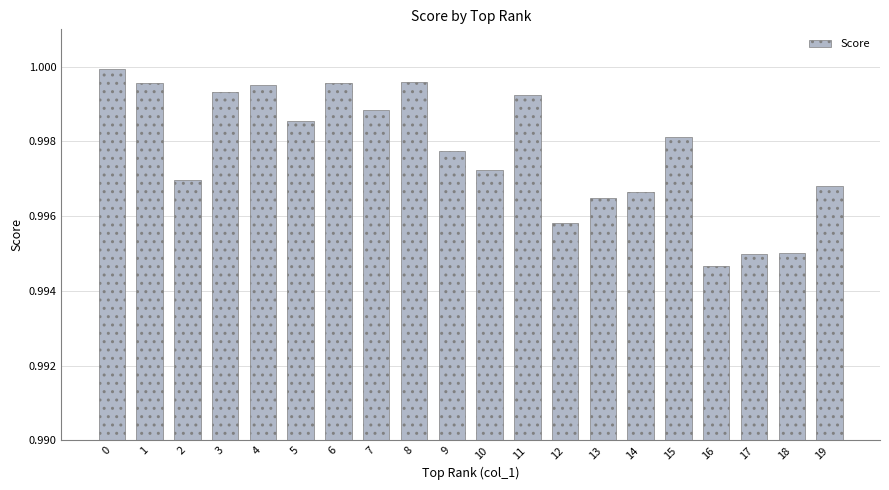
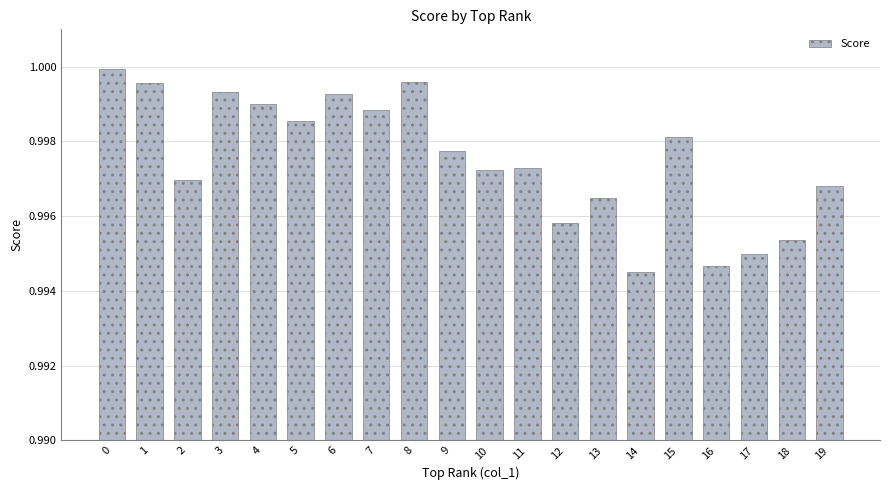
  {
    "0": 1.0000,
    "1": 0.9996,
    "2": 0.9970,
    "3": 0.9993,
-   "4": 0.9995,
+   "4": 0.9990,
    "5": 0.9985,
-   "6": 0.9996,
+   "6": 0.9993,
    "7": 0.9988,
    "8": 0.9996,
    "9": 0.9977,
    "10": 0.9972,
-   "11": 0.9992,
+   "11": 0.9973,
    "12": 0.9958,
    "13": 0.9965,
-   "14": 0.9967,
+   "14": 0.9945,
    "15": 0.9981,
    "16": 0.9947,
    "17": 0.9950,
-   "18": 0.9950,
+   "18": 0.9954,
    "19": 0.9968
  }
